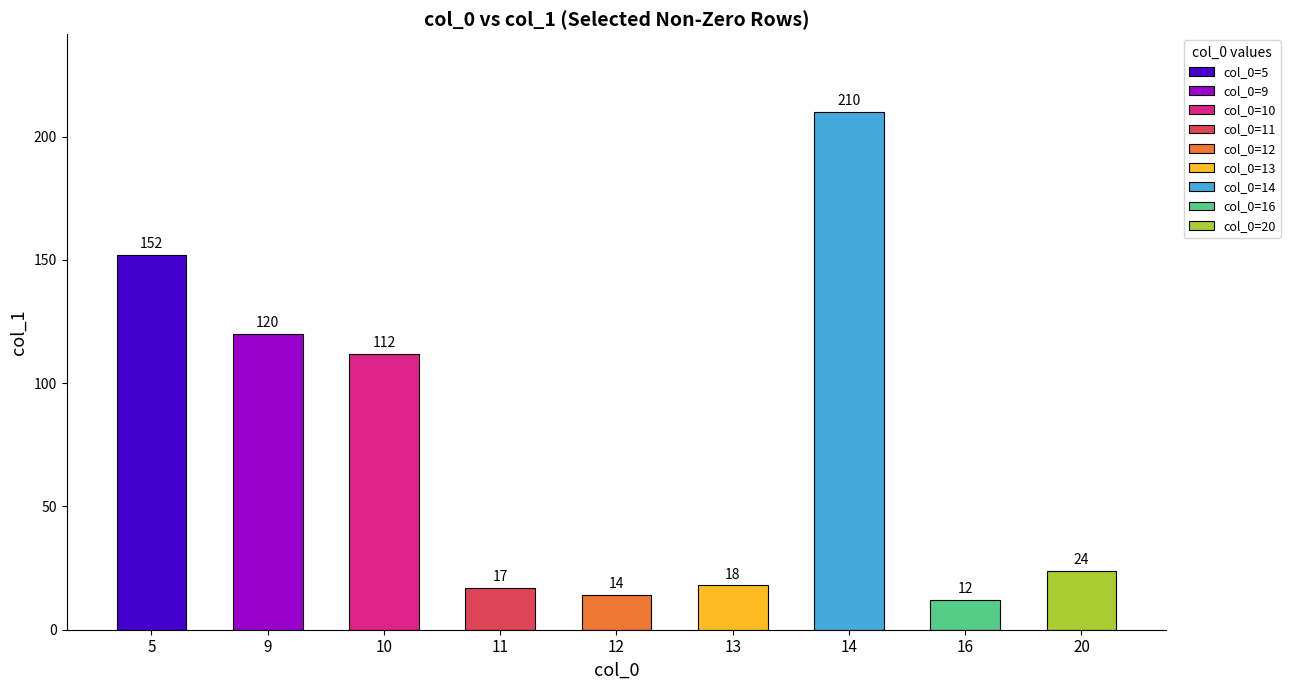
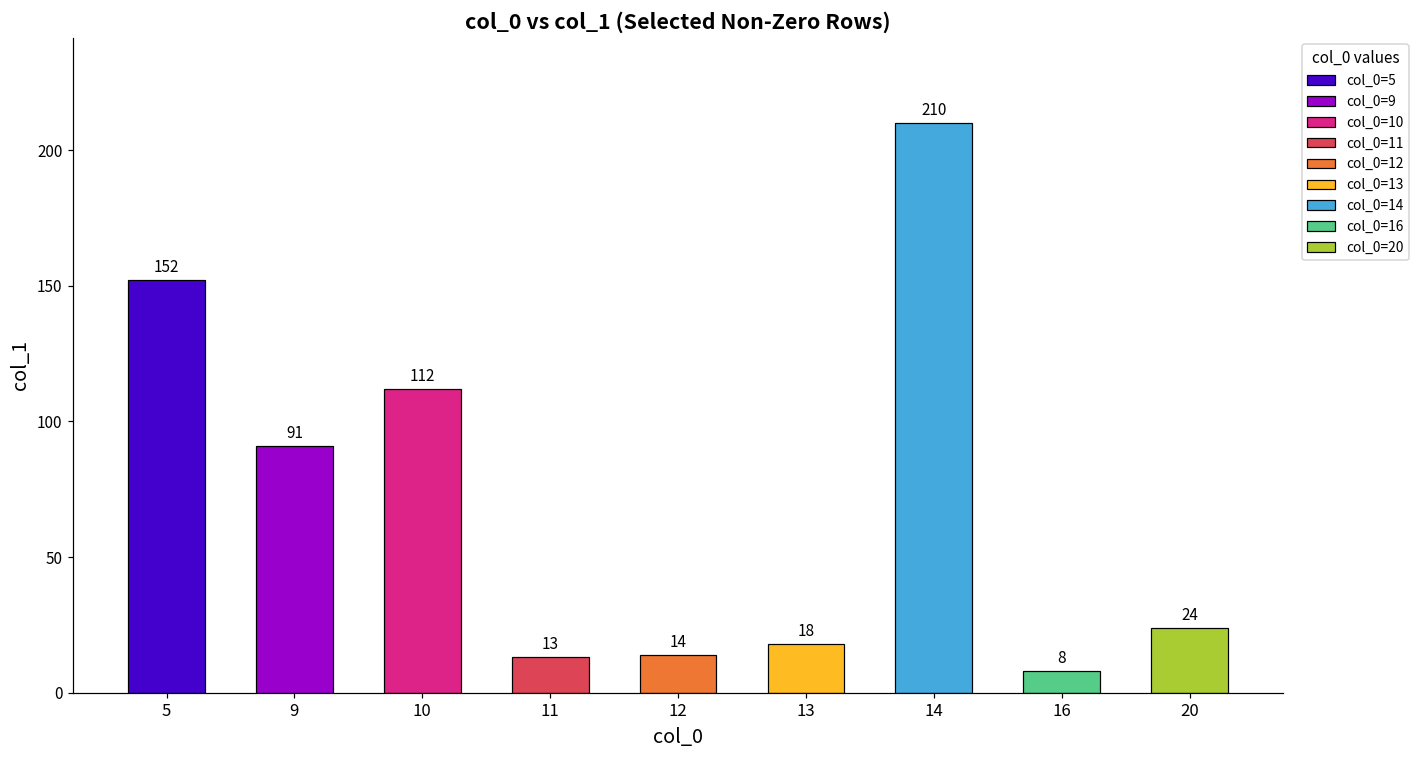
  {
    "5": 152,
-   "9": 120,
+   "9": 91,
    "10": 112,
-   "11": 17,
+   "11": 13,
    "12": 14,
    "13": 18,
    "14": 210,
-   "16": 12,
+   "16": 8,
    "20": 24
  }
